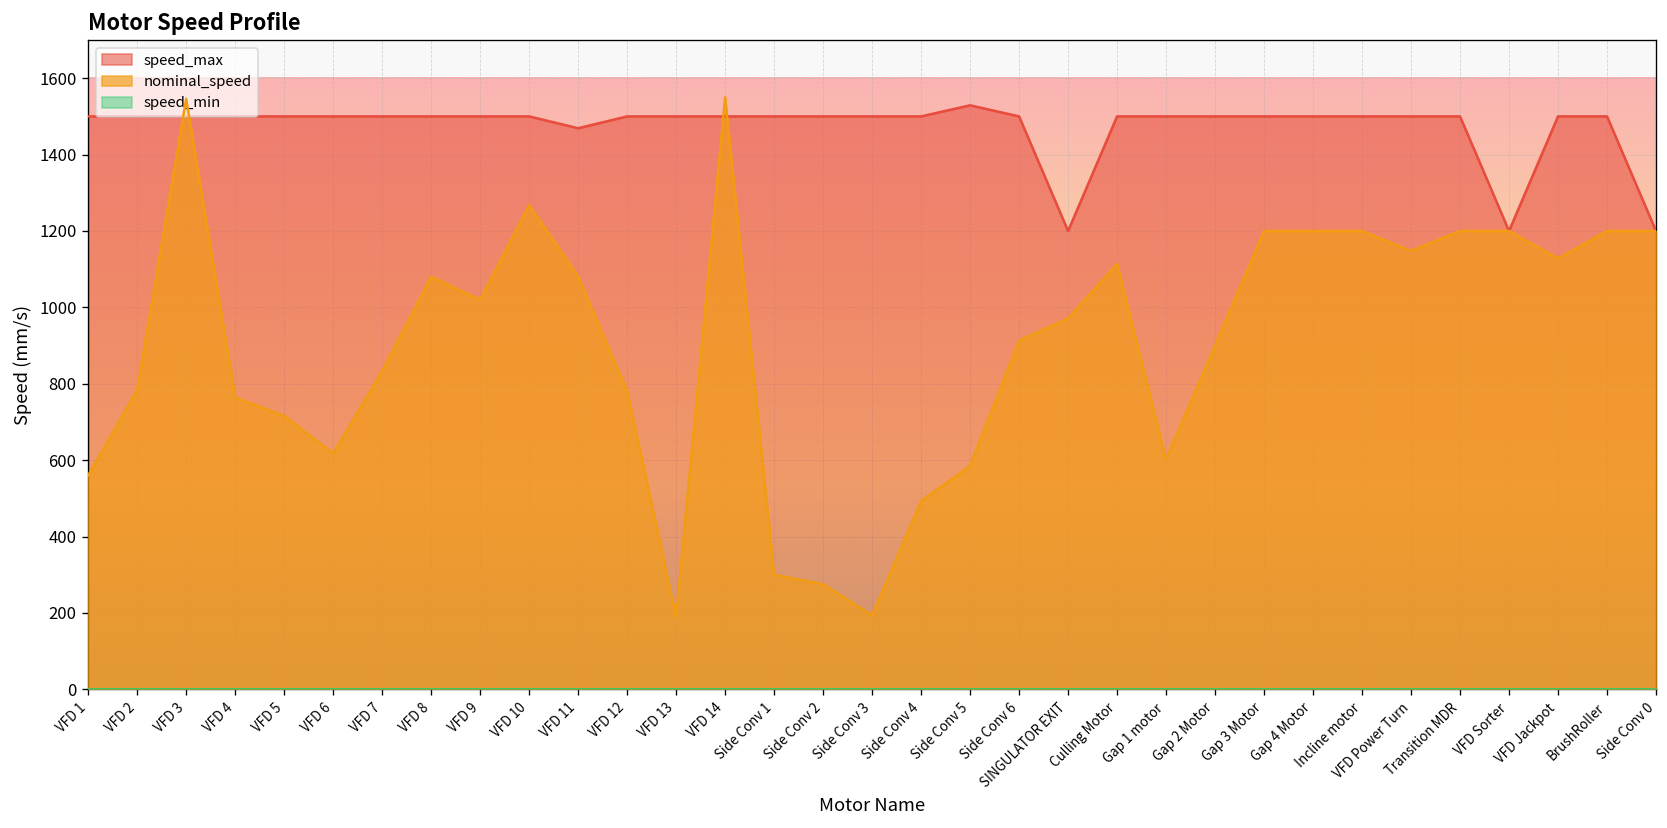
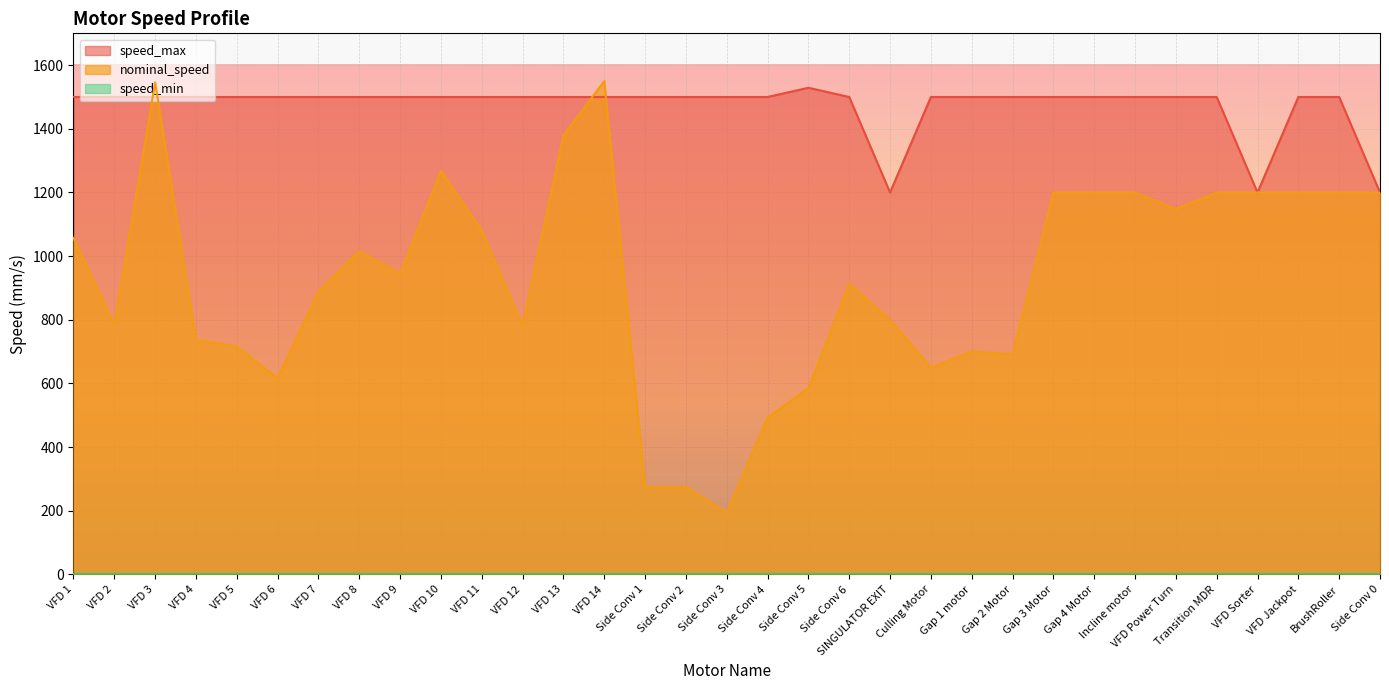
  {
    "speed_max": {
      "VFD 1": 1500,
      "VFD 5": 1500,
      "VFD 6": 1500,
      "VFD 7": 1500,
      "VFD 8": 1500,
      "VFD 9": 1500,
      "VFD 10": 1500,
-     "VFD 11": 1470,
+     "VFD 11": 1500,
      "VFD 12": 1500,
      "VFD 13": 1500,
      "VFD 14": 1500,
      "Side Conv 1": 1500,
      "Side Conv 2": 1500,
      "Side Conv 3": 1500,
      "Side Conv 4": 1500,
      "Side Conv 5": 1530,
      "Side Conv 6": 1500,
      "SINGULATOR EXIT": 1200,
      "Culling Motor": 1500,
      "Gap 1 motor": 1500,
      "Gap 2 Motor": 1500,
      "Gap 3 Motor": 1500,
      "Gap 4 Motor": 1500,
      "Incline motor": 1500,
      "VFD Power Turn": 1500,
      "Transition MDR": 1500,
      "VFD Jackpot": 1500,
      "BrushRoller": 1500
    },
    "nominal_speed": {
-     "VFD 1": 560,
+     "VFD 1": 1060,
      "VFD 2": 780,
-     "VFD 4": 760,
+     "VFD 4": 740,
      "VFD 5": 720,
      "VFD 6": 620,
-     "VFD 7": 830,
-     "VFD 8": 1080,
-     "VFD 9": 1020,
+     "VFD 7": 890,
+     "VFD 8": 1020,
+     "VFD 9": 950,
      "VFD 10": 1270,
      "VFD 11": 1080,
      "VFD 12": 780,
-     "VFD 13": 190,
+     "VFD 13": 1380,
      "VFD 14": 1550,
-     "Side Conv 1": 300,
+     "Side Conv 1": 270,
      "Side Conv 2": 280,
      "Side Conv 3": 190,
      "Side Conv 4": 490,
      "Side Conv 5": 590,
      "Side Conv 6": 910,
-     "SINGULATOR EXIT": 970,
-     "Culling Motor": 1110,
-     "Gap 1 motor": 600,
-     "Gap 2 Motor": 900,
+     "SINGULATOR EXIT": 800,
+     "Culling Motor": 650,
+     "Gap 1 motor": 700,
+     "Gap 2 Motor": 690,
      "Gap 3 Motor": 1200,
      "Gap 4 Motor": 1200,
      "Incline motor": 1200,
      "VFD Power Turn": 1150,
      "Transition MDR": 1200,
-     "VFD Jackpot": 1130,
+     "VFD Jackpot": 1200,
      "BrushRoller": 1200
    },
    "speed_min": {
      "VFD 1": 0,
      "VFD 2": 0,
      "VFD 3": 0,
      "VFD 4": 0,
      "VFD 5": 0,
      "VFD 6": 0,
      "VFD 7": 0,
      "VFD 8": 0,
      "VFD 9": 0,
      "VFD 10": 0,
      "VFD 11": 0,
      "VFD 12": 0,
      "VFD 13": 0,
      "VFD 14": 0,
      "Side Conv 1": 0,
      "Side Conv 2": 0,
      "Side Conv 3": 0,
      "Side Conv 4": 0,
      "Side Conv 5": 0,
      "Side Conv 6": 0,
      "SINGULATOR EXIT": 0,
      "Culling Motor": 0,
      "Gap 1 motor": 0,
      "Gap 2 Motor": 0,
      "Gap 3 Motor": 0,
      "Gap 4 Motor": 0,
      "Incline motor": 0,
      "VFD Power Turn": 0,
      "Transition MDR": 0,
      "VFD Sorter": 0,
      "VFD Jackpot": 0,
      "BrushRoller": 0,
      "Side Conv 0": 0
    }
  }
